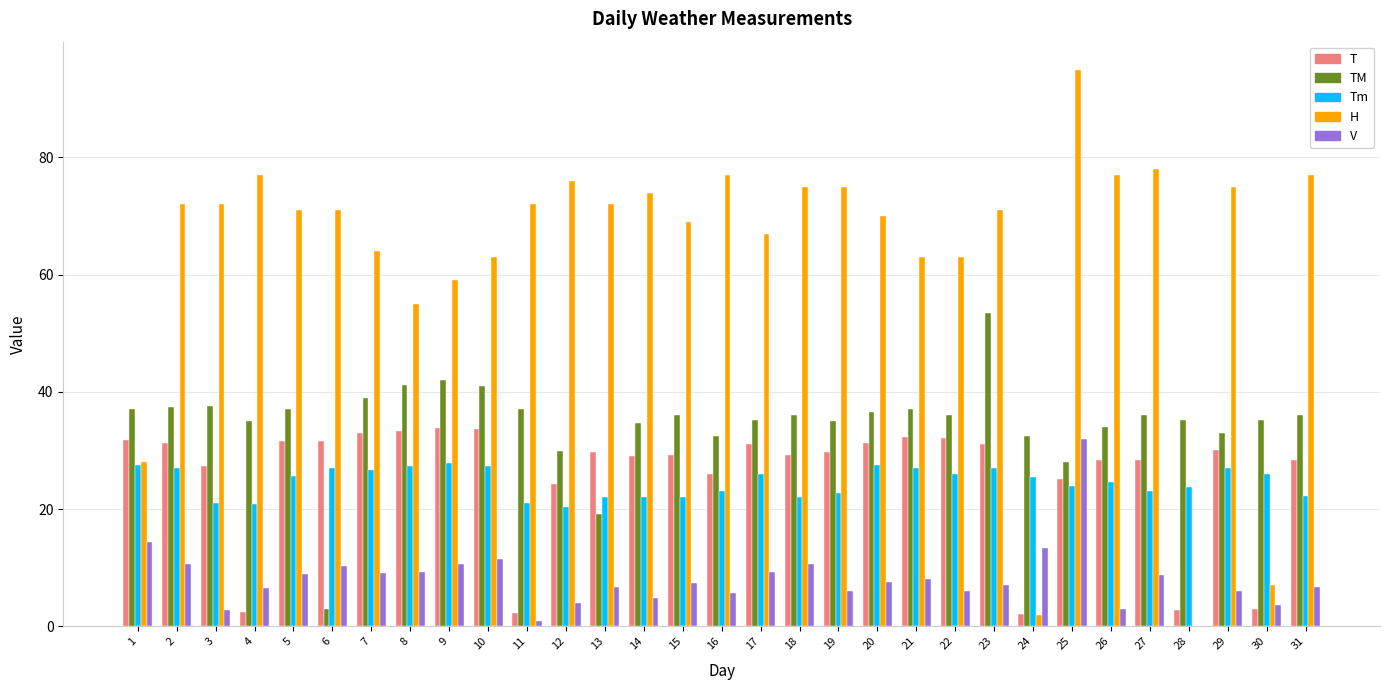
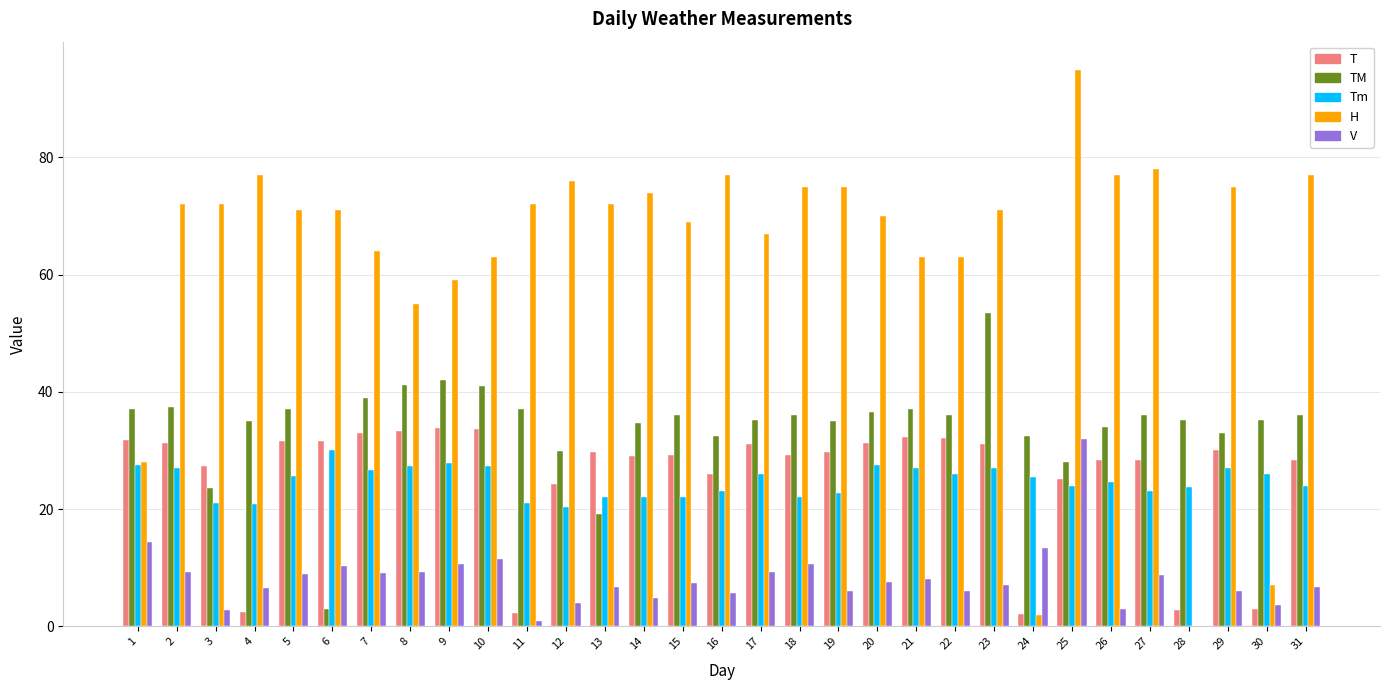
  {
    "T": {
      "1": 32,
      "2": 31,
      "3": 27,
      "4": 2,
      "5": 32,
      "6": 32,
      "7": 33,
      "8": 33,
      "9": 34,
      "10": 34,
      "11": 2,
      "12": 24,
      "13": 30,
      "14": 29,
      "15": 29,
      "16": 26,
      "17": 31,
      "18": 29,
      "19": 30,
      "20": 31,
      "21": 32,
      "22": 32,
      "23": 31,
      "24": 2,
      "25": 25,
      "26": 28,
      "27": 28,
      "28": 3,
      "29": 30,
      "30": 3,
      "31": 28
    },
    "TM": {
      "1": 37,
      "2": 37,
-     "3": 38,
+     "3": 24,
      "4": 35,
      "5": 37,
      "6": 3,
      "7": 39,
      "8": 41,
      "9": 42,
      "10": 41,
      "11": 37,
      "12": 30,
      "13": 19,
      "14": 35,
      "15": 36,
      "16": 32,
      "17": 35,
      "18": 36,
      "19": 35,
      "20": 37,
      "21": 37,
      "22": 36,
      "23": 53,
      "24": 33,
      "25": 28,
      "26": 34,
      "27": 36,
      "28": 35,
      "29": 33,
      "30": 35,
      "31": 36
    },
    "Tm": {
      "1": 28,
      "2": 27,
      "3": 21,
      "4": 21,
      "5": 26,
-     "6": 27,
+     "6": 30,
      "7": 27,
      "8": 27,
      "9": 28,
      "10": 27,
      "11": 21,
      "12": 20,
      "13": 22,
      "14": 22,
      "15": 22,
      "16": 23,
      "17": 26,
      "18": 22,
      "19": 23,
      "20": 28,
      "21": 27,
      "22": 26,
      "23": 27,
      "24": 25,
      "25": 24,
      "26": 25,
      "27": 23,
      "28": 24,
      "29": 27,
      "30": 26,
-     "31": 22
+     "31": 24
    },
    "H": {
      "1": 28,
      "2": 72,
      "3": 72,
      "4": 77,
      "5": 71,
      "6": 71,
      "7": 64,
      "8": 55,
      "9": 59,
      "10": 63,
      "11": 72,
      "12": 76,
      "13": 72,
      "14": 74,
      "15": 69,
      "16": 77,
      "17": 67,
      "18": 75,
      "19": 75,
      "20": 70,
      "21": 63,
      "22": 63,
      "23": 71,
      "24": 2,
      "25": 95,
      "26": 77,
      "27": 78,
      "28": 0,
      "29": 75,
      "30": 7,
      "31": 77
    },
    "V": {
      "1": 14,
-     "2": 11,
+     "2": 9,
      "3": 3,
      "4": 7,
      "5": 9,
      "6": 10,
      "7": 9,
      "8": 9,
      "9": 11,
      "10": 12,
      "11": 1,
      "12": 4,
      "13": 7,
      "14": 5,
      "15": 7,
      "16": 6,
      "17": 9,
      "18": 11,
      "19": 6,
      "20": 8,
      "21": 8,
      "22": 6,
      "23": 7,
      "24": 13,
      "25": 32,
      "26": 3,
      "27": 9,
      "29": 6,
      "30": 4,
      "31": 7
    }
  }
